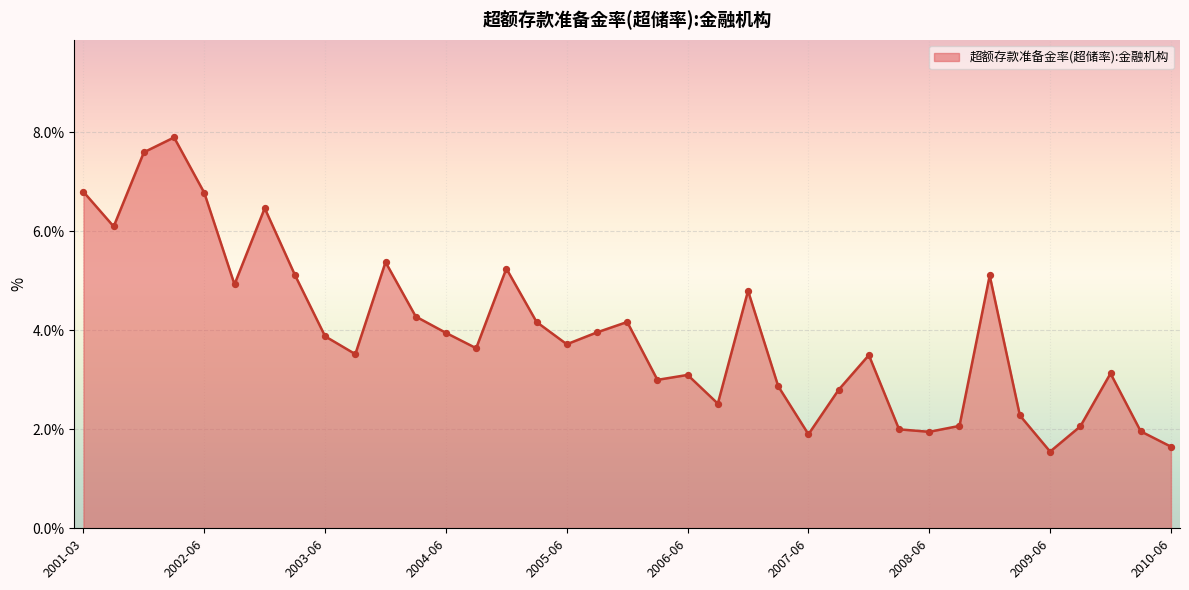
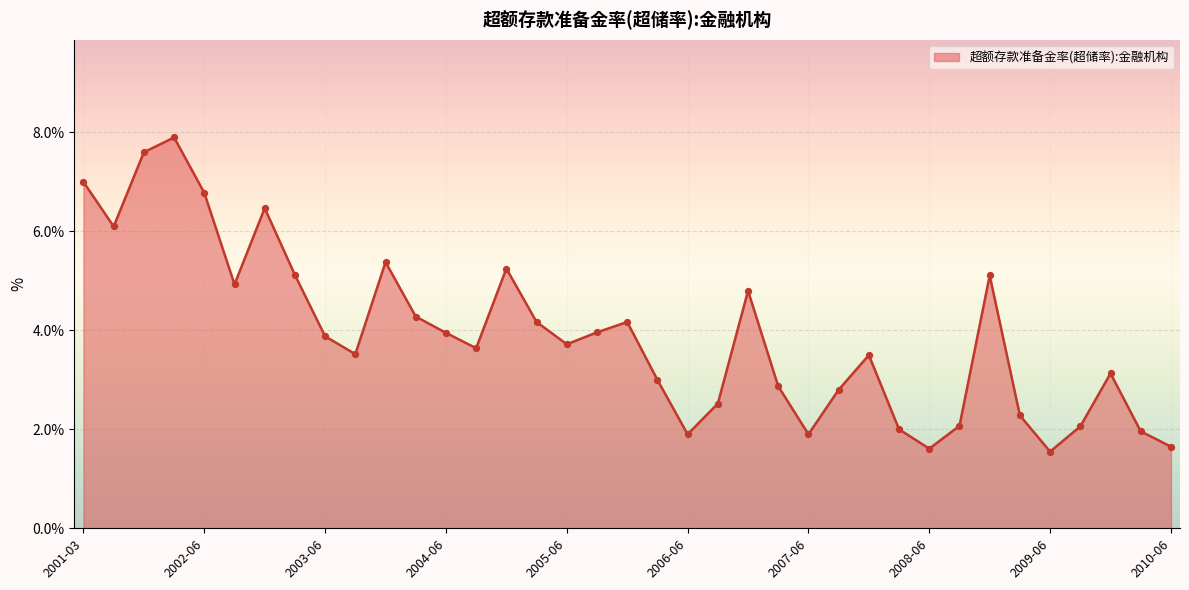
  {
-   "2001-03": "6.8%",
+   "2001-03": "7.0%",
    "2002-06": "6.8%",
    "2003-06": "3.9%",
    "2004-06": "4.0%",
    "2005-06": "3.7%",
-   "2006-06": "3.1%",
+   "2006-06": "1.9%",
    "2007-06": "1.9%",
-   "2008-06": "2.0%",
+   "2008-06": "1.6%",
    "2009-06": "1.6%",
    "2010-06": "1.7%"
  }
